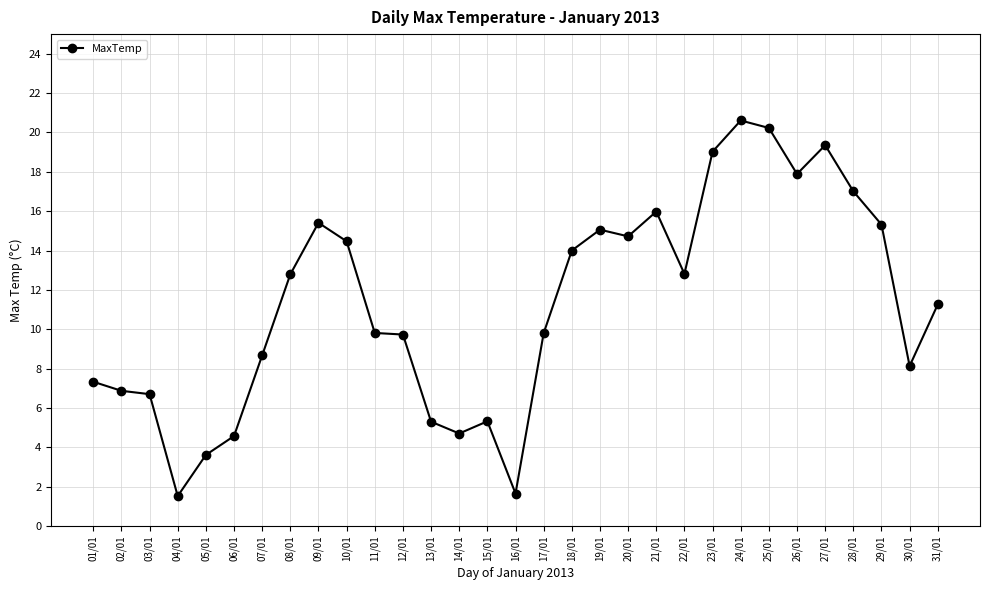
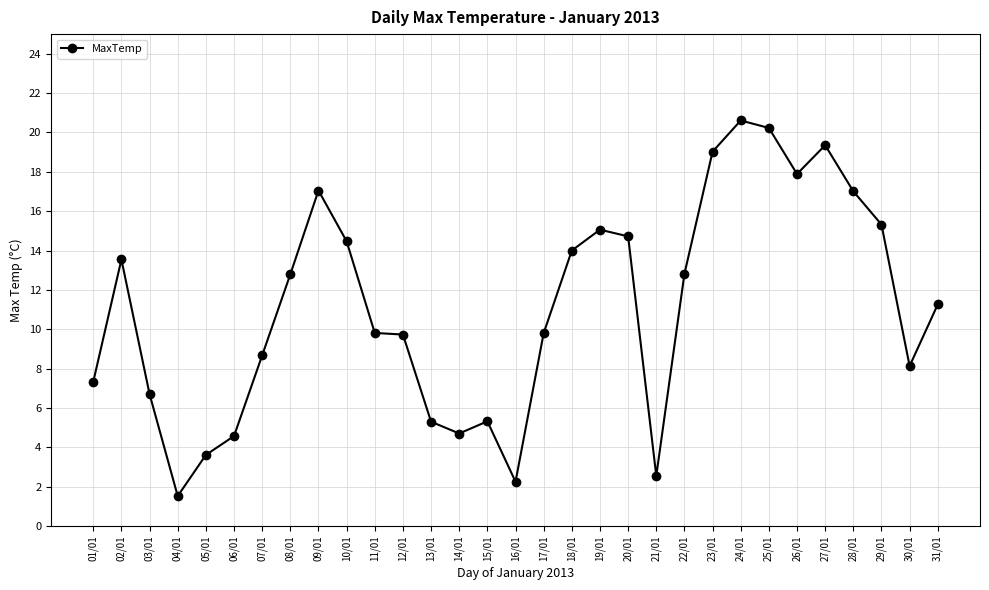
  {
    "01/01": 7.3,
-   "02/01": 6.9,
+   "02/01": 13.5,
    "03/01": 6.7,
    "04/01": 1.5,
    "05/01": 3.6,
    "06/01": 4.6,
    "07/01": 8.7,
    "08/01": 12.8,
-   "09/01": 15.4,
+   "09/01": 17.1,
    "10/01": 14.5,
    "11/01": 9.8,
    "12/01": 9.7,
    "13/01": 5.3,
    "14/01": 4.7,
    "15/01": 5.3,
-   "16/01": 1.7,
+   "16/01": 2.3,
    "17/01": 9.8,
    "18/01": 14.0,
    "19/01": 15.1,
    "20/01": 14.7,
-   "21/01": 16.0,
+   "21/01": 2.5,
    "22/01": 12.8,
    "23/01": 19.0,
    "24/01": 20.6,
    "25/01": 20.2,
    "26/01": 17.9,
    "27/01": 19.4,
    "28/01": 17.0,
    "29/01": 15.3,
    "30/01": 8.1,
    "31/01": 11.3
  }
